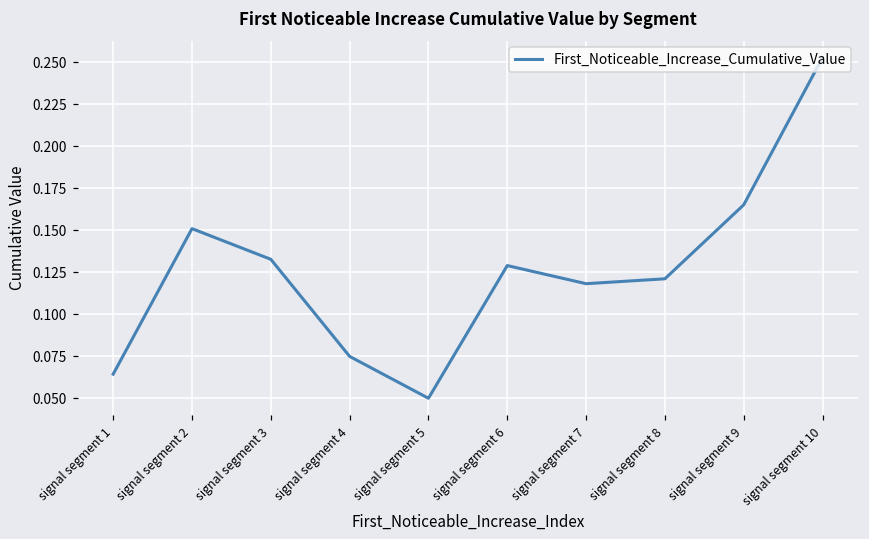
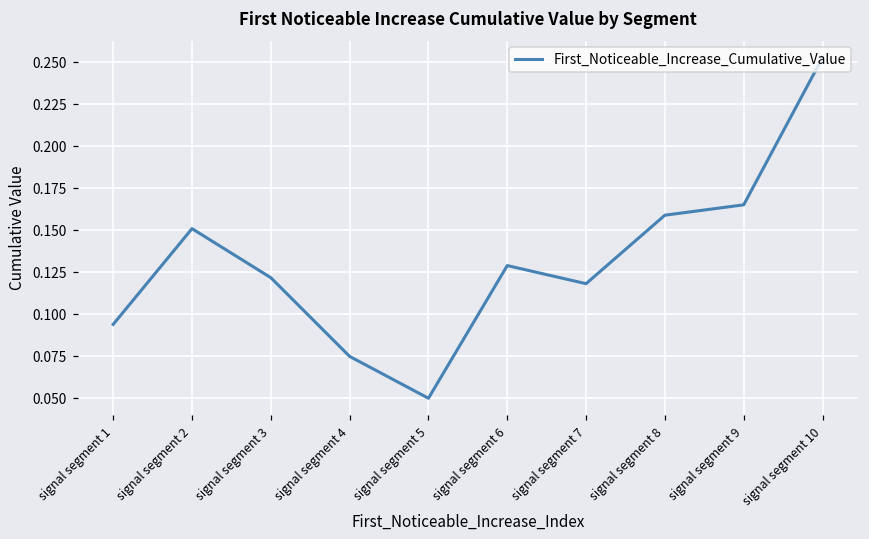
  {
-   "signal segment 1": 0.064,
+   "signal segment 1": 0.094,
    "signal segment 2": 0.151,
-   "signal segment 3": 0.133,
+   "signal segment 3": 0.122,
    "signal segment 4": 0.075,
    "signal segment 5": 0.050,
    "signal segment 6": 0.129,
    "signal segment 7": 0.118,
-   "signal segment 8": 0.121,
+   "signal segment 8": 0.159,
    "signal segment 9": 0.165
  }
